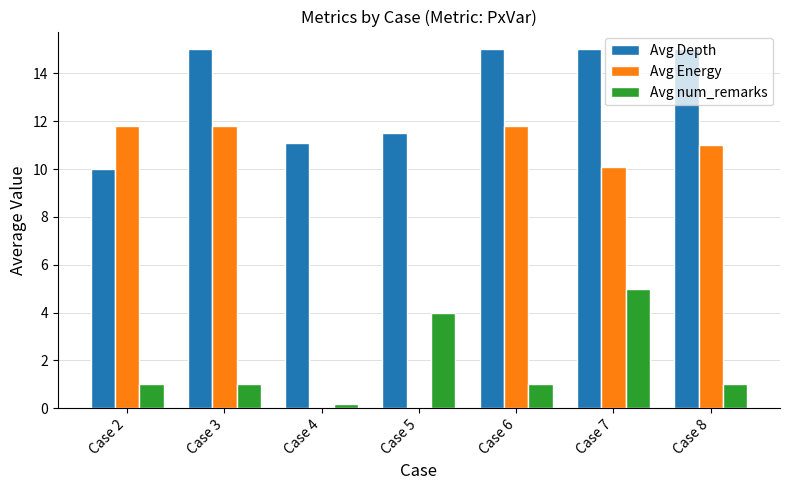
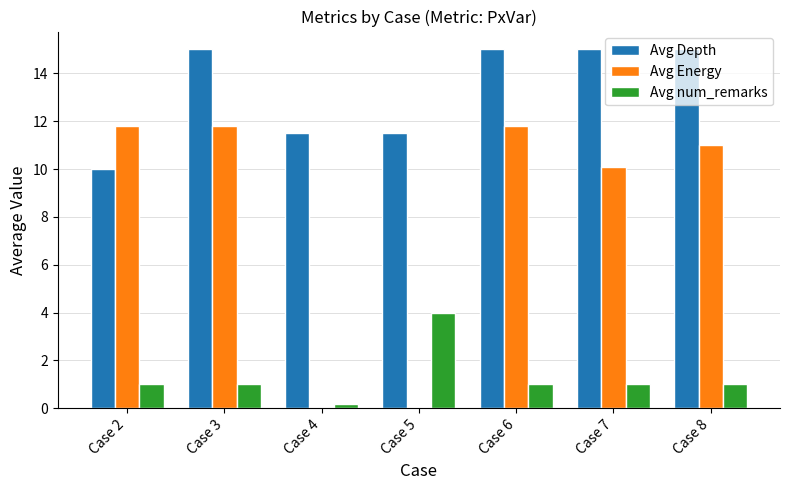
  {
    "Avg Depth": {
      "Case 2": 10.0,
      "Case 3": 15.0,
-     "Case 4": 11.1,
+     "Case 4": 11.5,
      "Case 5": 11.5,
      "Case 6": 15.0,
      "Case 7": 15.0
    },
    "Avg Energy": {
      "Case 2": 11.8,
      "Case 3": 11.8,
      "Case 4": 0.0,
      "Case 5": 0.0,
      "Case 6": 11.8,
      "Case 7": 10.1,
      "Case 8": 11.0
    },
    "Avg num_remarks": {
      "Case 2": 1,
      "Case 3": 1,
      "Case 4": 0.2,
      "Case 5": 4,
      "Case 6": 1,
-     "Case 7": 5,
+     "Case 7": 1,
      "Case 8": 1
    }
  }
